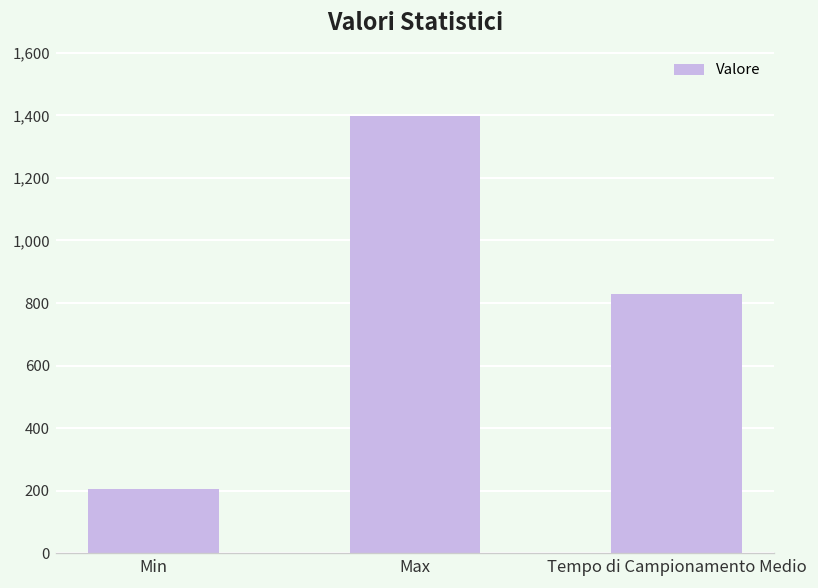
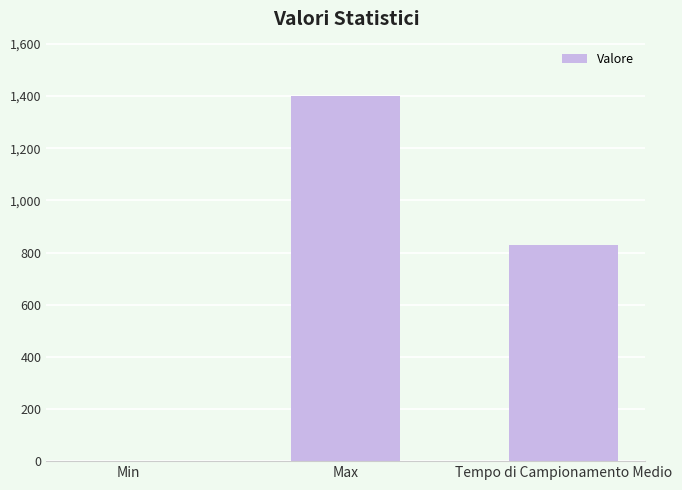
  {
-   "Min": "210",
+   "Min": "0",
    "Max": "1,400",
    "Tempo di Campionamento Medio": "830"
  }
